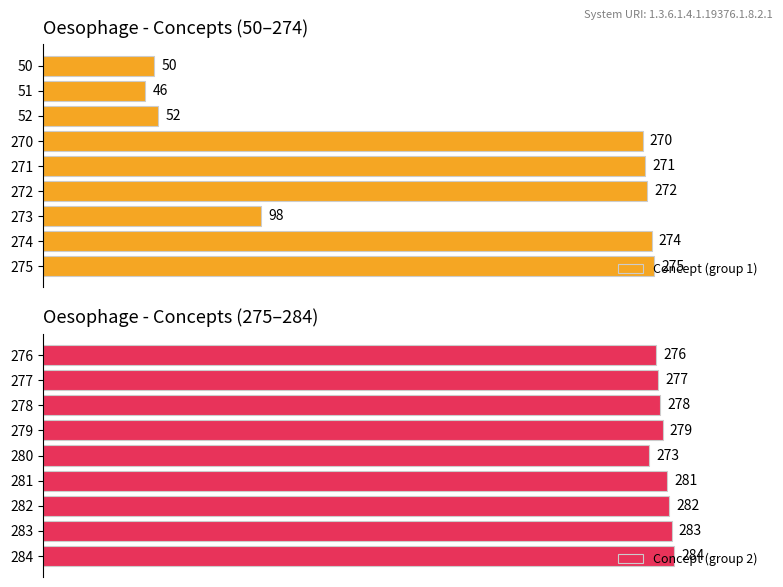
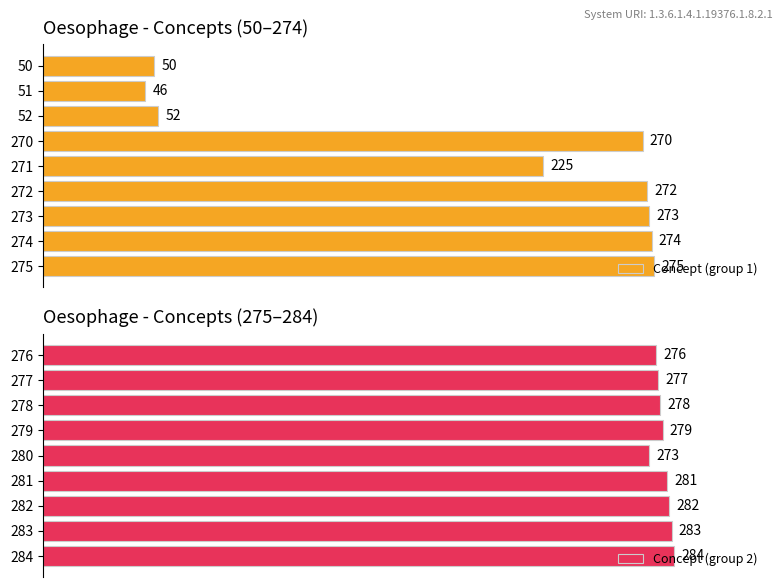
  {
    "Oesophage - Concepts (50–274)": {
      "50": 50,
      "51": 46,
      "52": 52,
      "270": 270,
-     "271": 271,
+     "271": 225,
      "272": 272,
-     "273": 98,
+     "273": 273,
      "274": 274,
      "275": 275
    },
    "Oesophage - Concepts (275–284)": {
      "276": 276,
      "277": 277,
      "278": 278,
      "279": 279,
      "280": 273,
      "281": 281,
      "282": 282,
      "283": 283,
      "284": 284
    }
  }
